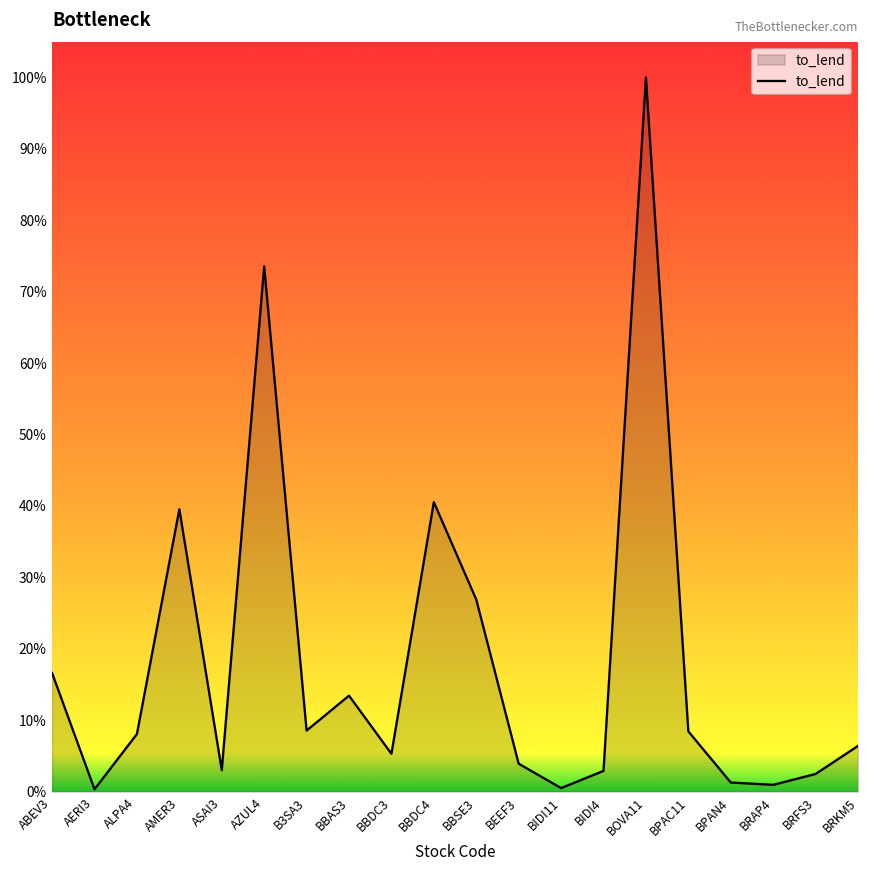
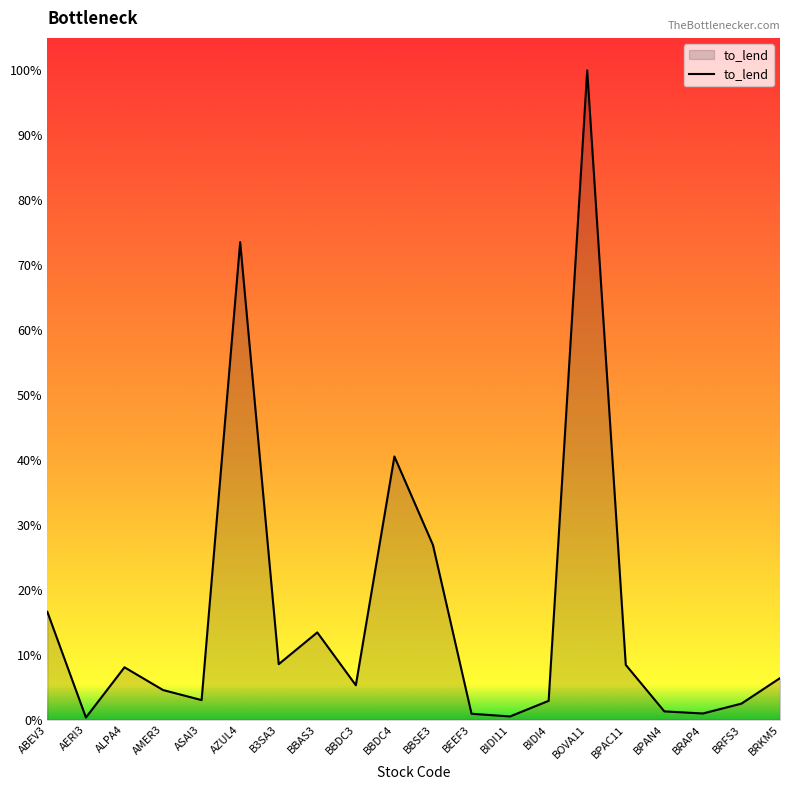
  {
    "ABEV3": "17%",
    "AERI3": "0%",
    "ALPA4": "8%",
-   "AMER3": "40%",
+   "AMER3": "5%",
    "ASAI3": "3%",
    "AZUL4": "74%",
    "B3SA3": "9%",
    "BBAS3": "13%",
    "BBDC3": "5%",
    "BBDC4": "41%",
    "BBSE3": "27%",
-   "BEEF3": "4%",
+   "BEEF3": "1%",
    "BIDI11": "1%",
    "BIDI4": "3%",
    "BOVA11": "100%",
    "BPAC11": "8%",
    "BPAN4": "1%",
    "BRAP4": "1%",
    "BRFS3": "2%",
    "BRKM5": "6%"
  }
